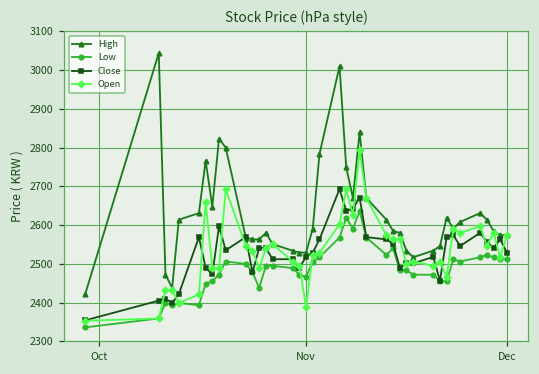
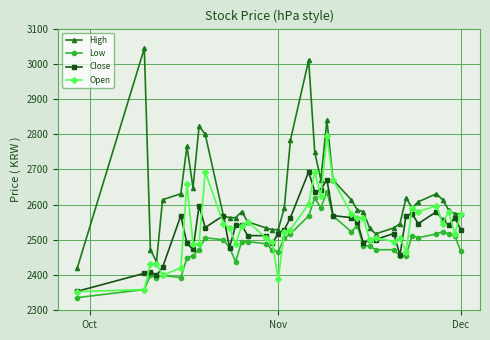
  {
    "Low": {
      "Nov": 2470,
-     "Dec": 2510
+     "Dec": 2470
    },
    "Open": {
      "Nov": 2390
    }
  }
